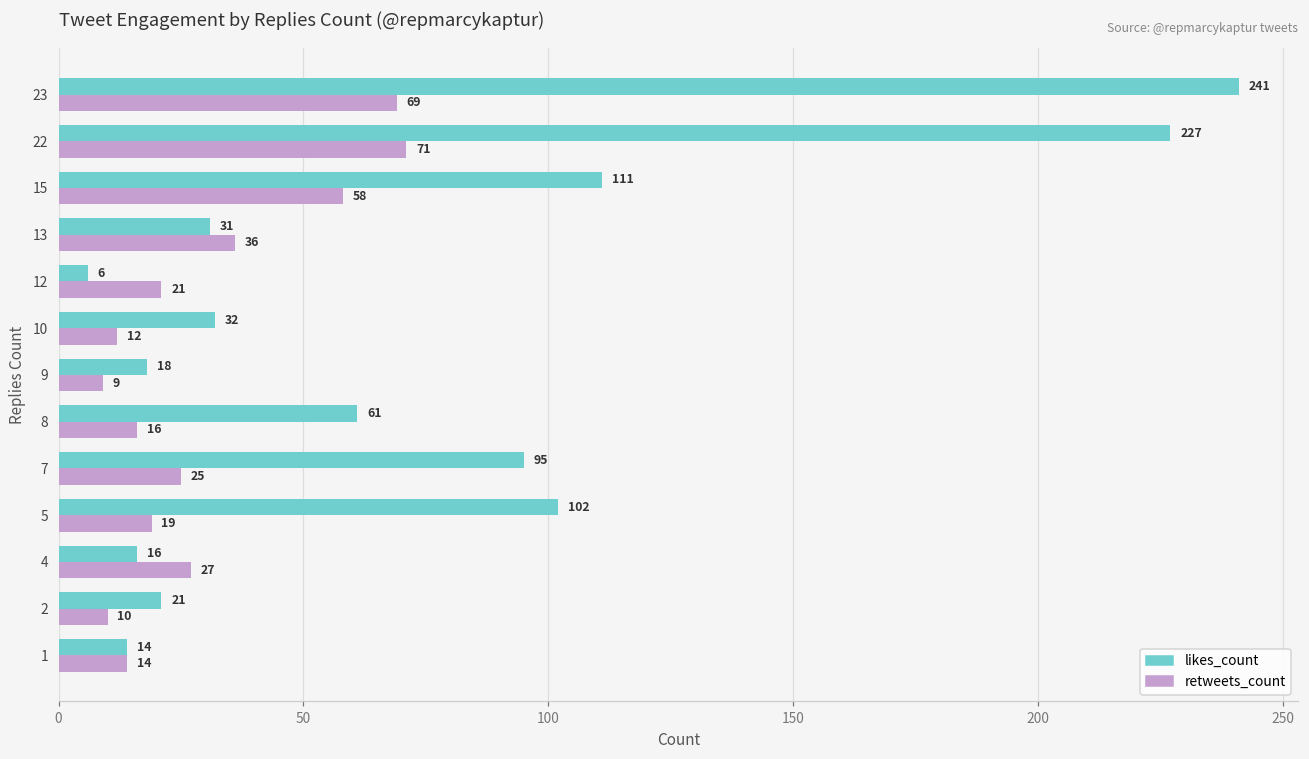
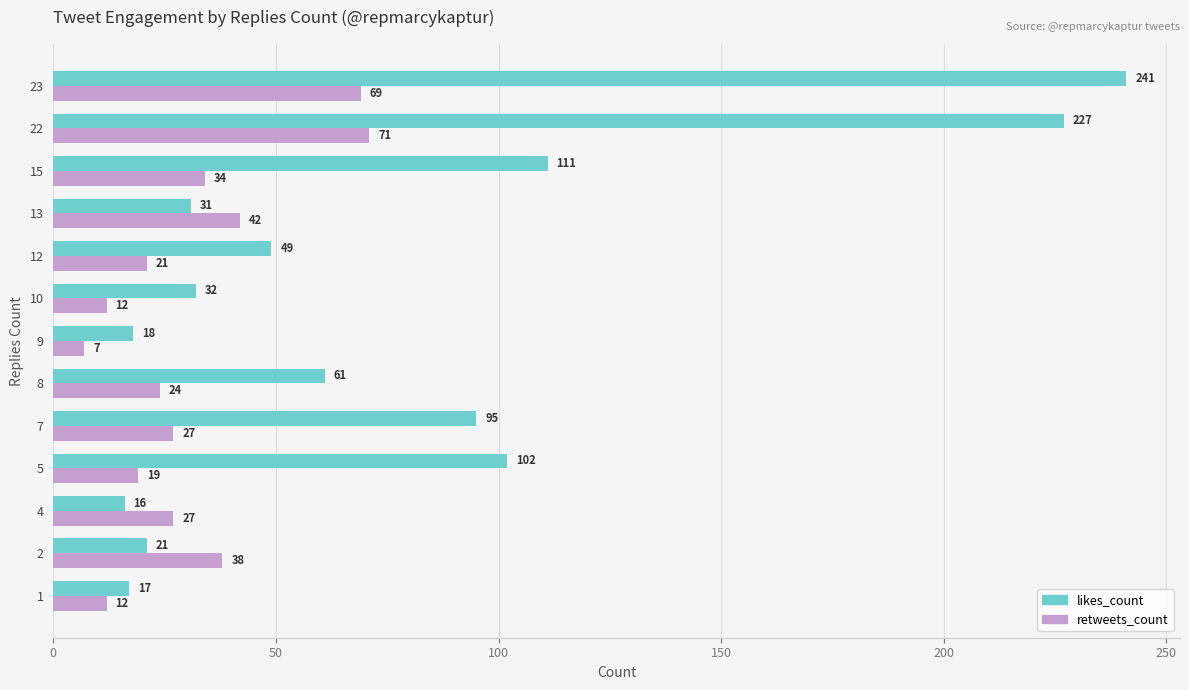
  {
    "likes_count": {
      "23": 241,
      "22": 227,
      "15": 111,
      "13": 31,
-     "12": 6,
+     "12": 49,
      "10": 32,
      "9": 18,
      "8": 61,
      "7": 95,
      "5": 102,
      "4": 16,
      "2": 21,
-     "1": 14
+     "1": 17
    },
    "retweets_count": {
      "23": 69,
      "22": 71,
-     "15": 58,
-     "13": 36,
+     "15": 34,
+     "13": 42,
      "12": 21,
      "10": 12,
-     "9": 9,
-     "8": 16,
-     "7": 25,
+     "9": 7,
+     "8": 24,
+     "7": 27,
      "5": 19,
      "4": 27,
-     "2": 10,
-     "1": 14
+     "2": 38,
+     "1": 12
    }
  }
